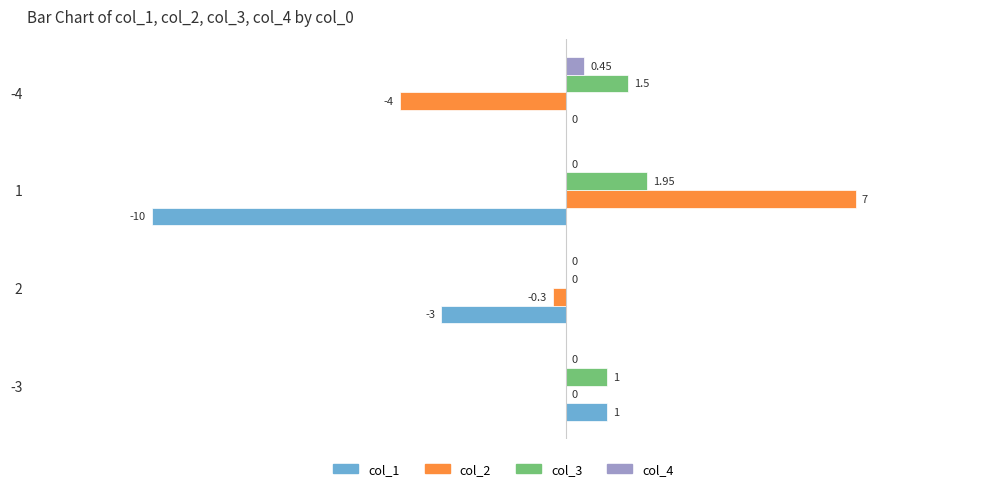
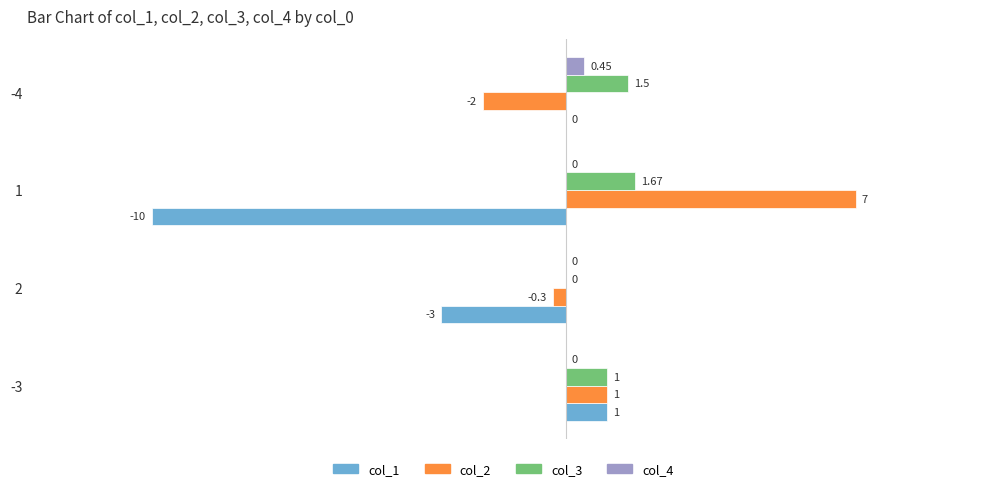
  {
    "col_2": {
-     "-4": -4,
+     "-4": -2,
      "1": 7,
      "2": -0.3,
-     "-3": 0
+     "-3": 1
    },
    "col_3": {
      "-4": 1.5,
-     "1": 1.95,
+     "1": 1.67,
      "2": 0,
      "-3": 1
    }
  }
